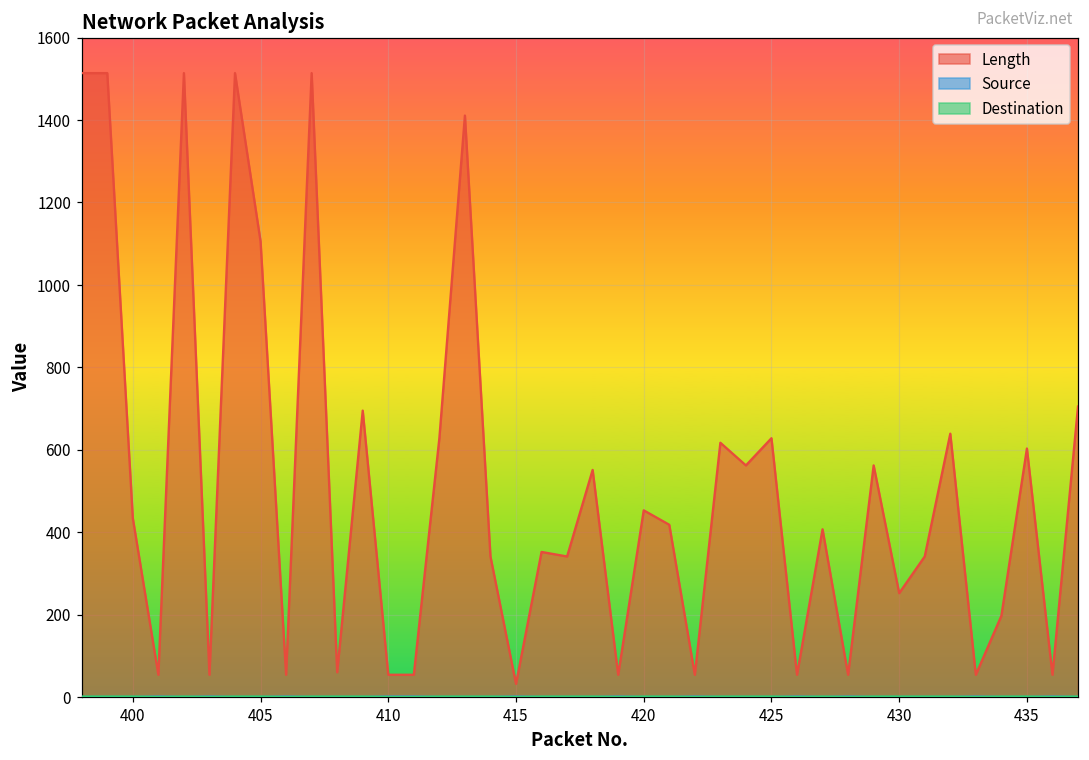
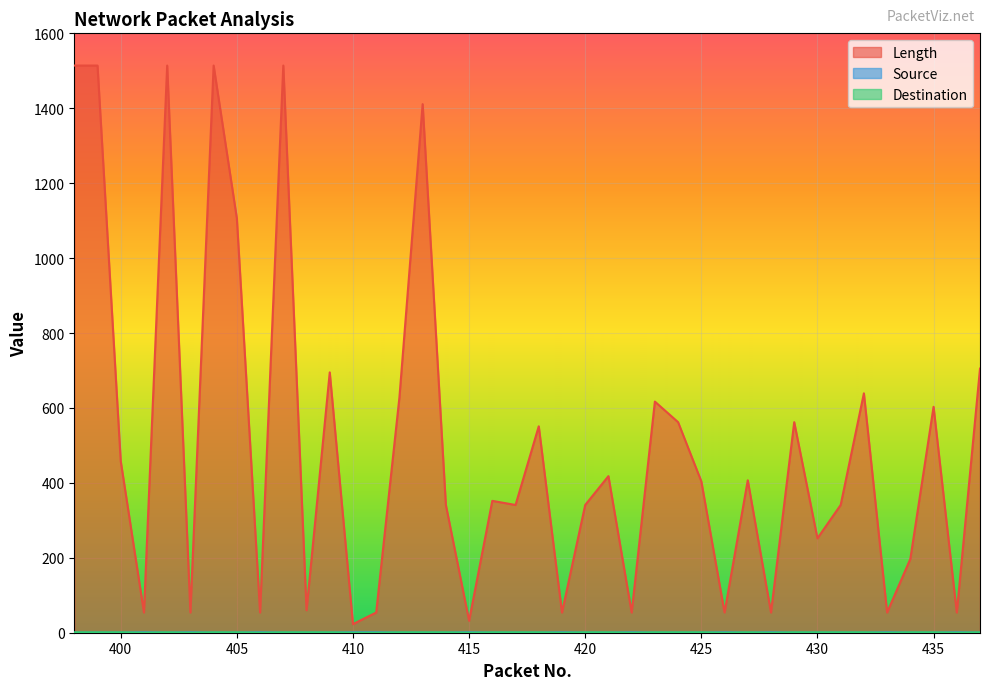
  {
    "Length": {
-     "400": 430,
+     "400": 460,
      "405": 1110,
-     "410": 50,
+     "410": 20,
      "415": 30,
-     "420": 450,
-     "425": 630,
+     "420": 340,
+     "425": 400,
      "430": 250,
      "435": 600
    }
  }
